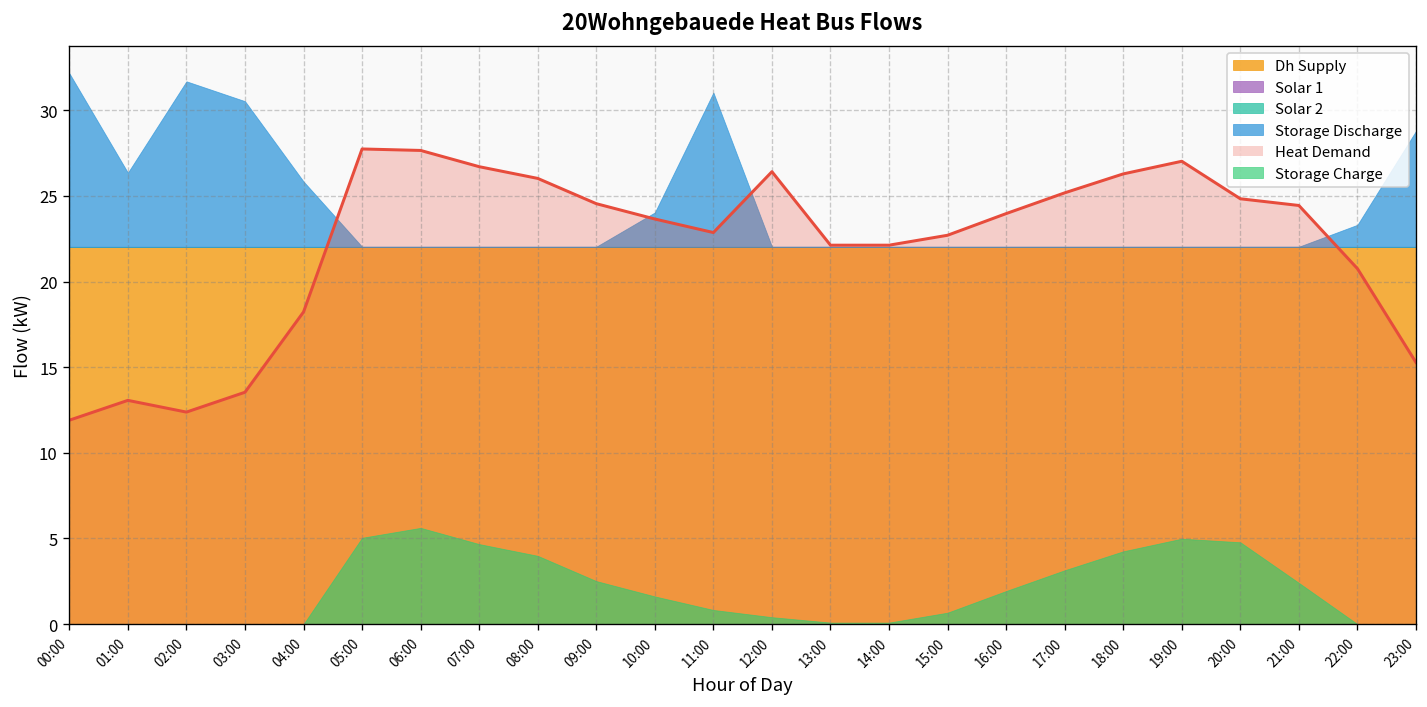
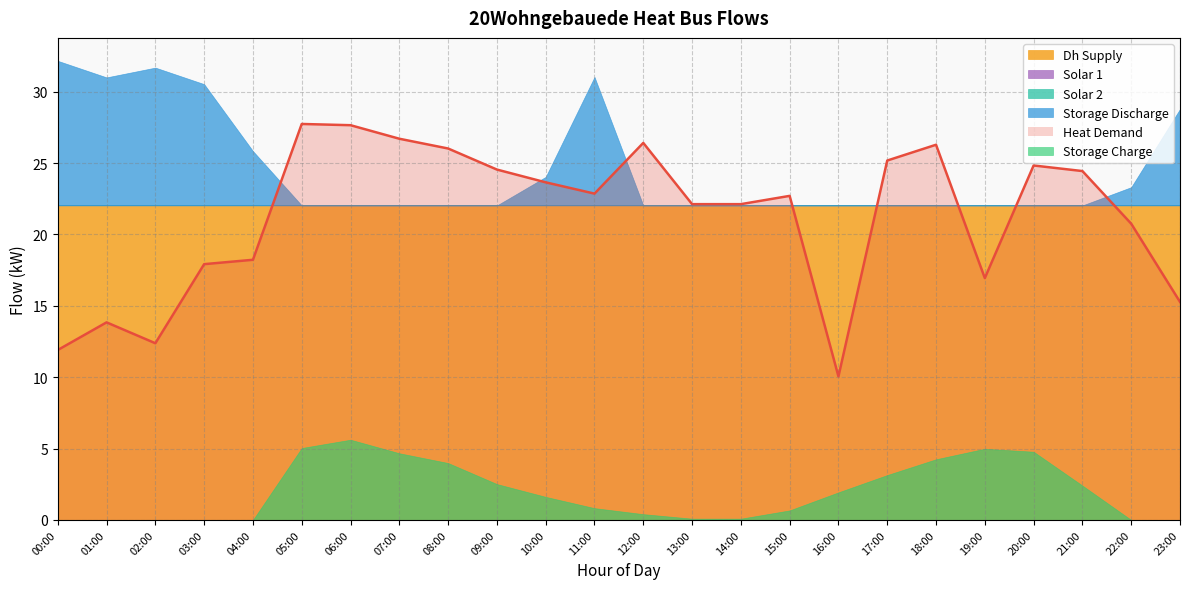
  {
    "Storage Discharge": {
      "00:00": 10.1,
-     "01:00": 4.3,
+     "01:00": 9.0,
      "02:00": 9.7,
      "03:00": 8.5,
      "04:00": 3.8,
      "10:00": 2.0,
      "11:00": 9.0,
      "22:00": 1.3,
      "23:00": 6.8
    },
    "Heat Demand": {
      "00:00": 11.9,
-     "01:00": 13.1,
+     "01:00": 13.8,
      "02:00": 12.4,
-     "03:00": 13.5,
+     "03:00": 17.9,
      "04:00": 18.2,
      "05:00": 27.7,
      "06:00": 27.7,
      "07:00": 26.7,
      "08:00": 26.0,
      "09:00": 24.5,
      "10:00": 23.7,
      "11:00": 22.9,
      "12:00": 26.4,
      "15:00": 22.7,
-     "16:00": 24.0,
+     "16:00": 10.1,
      "17:00": 25.2,
      "18:00": 26.3,
-     "19:00": 27.0,
+     "19:00": 16.9,
      "20:00": 24.8,
      "21:00": 24.4,
      "22:00": 20.8,
      "23:00": 15.3
    }
  }
